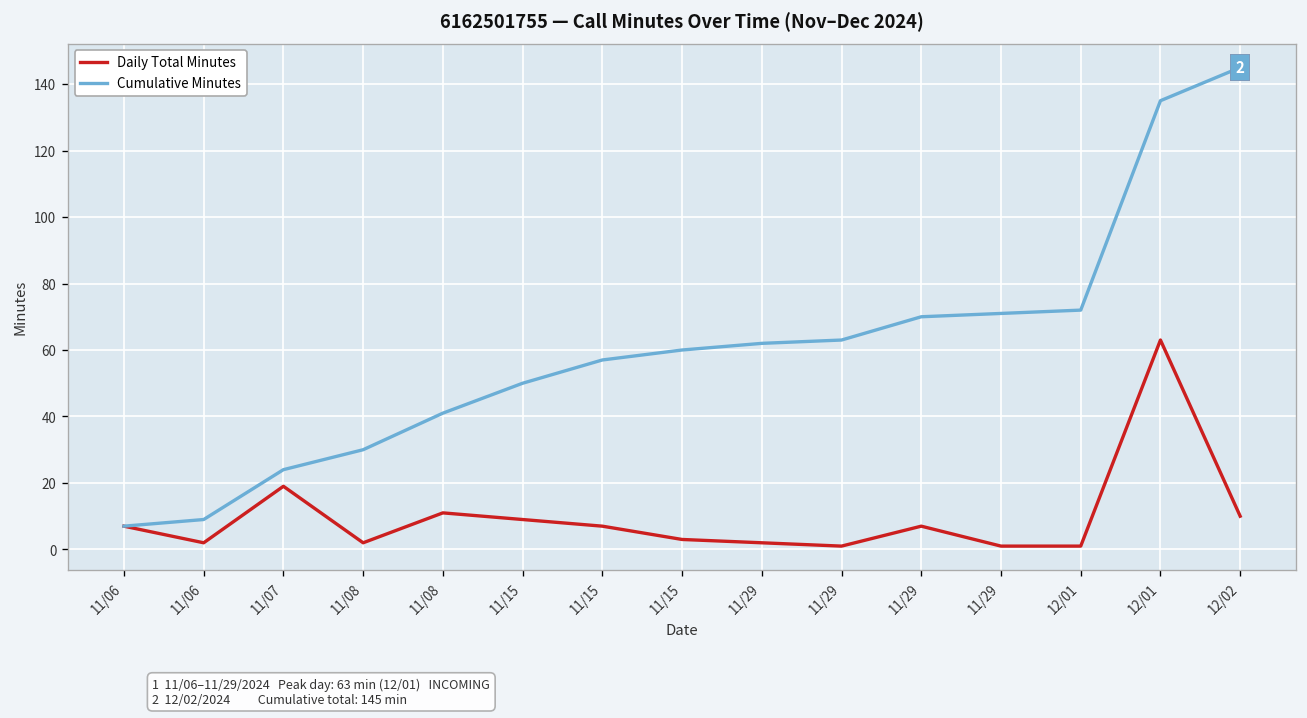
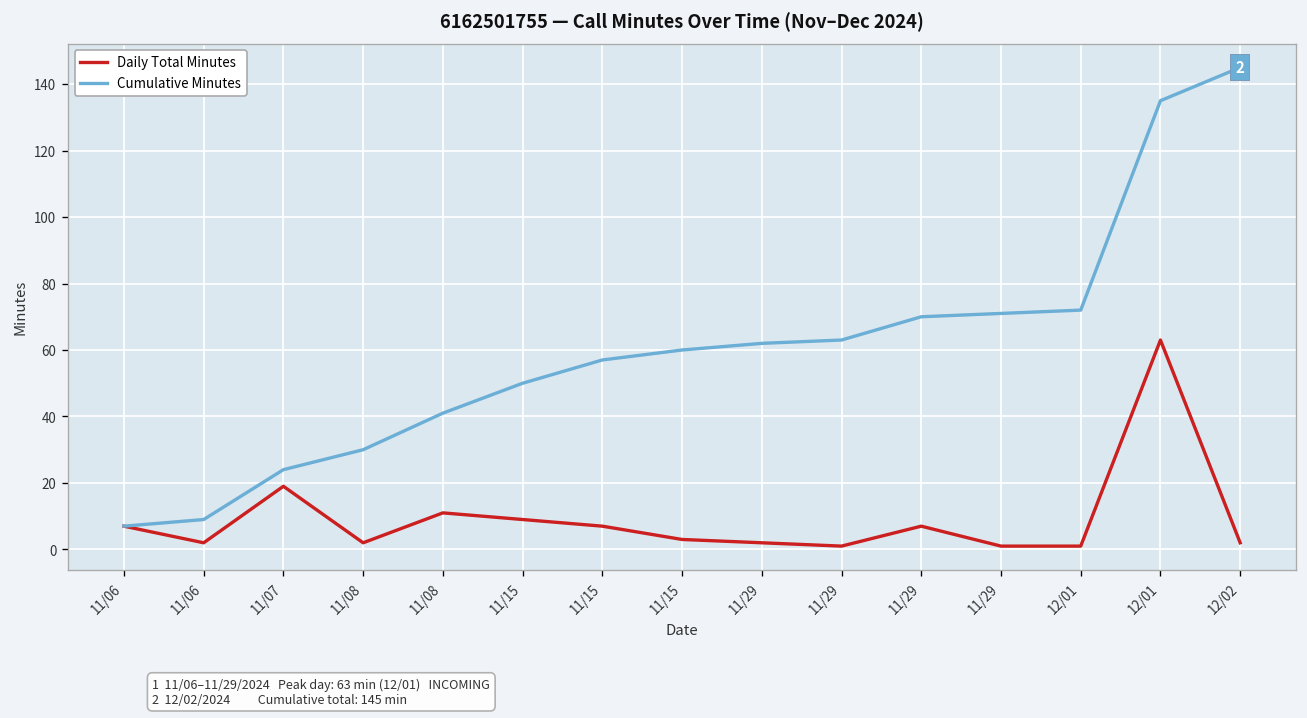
  {
    "Daily Total Minutes": {
      "11/07": 19,
-     "12/02": 10
+     "12/02": 2
    },
    "Cumulative Minutes": {
      "11/07": 24
    }
  }
